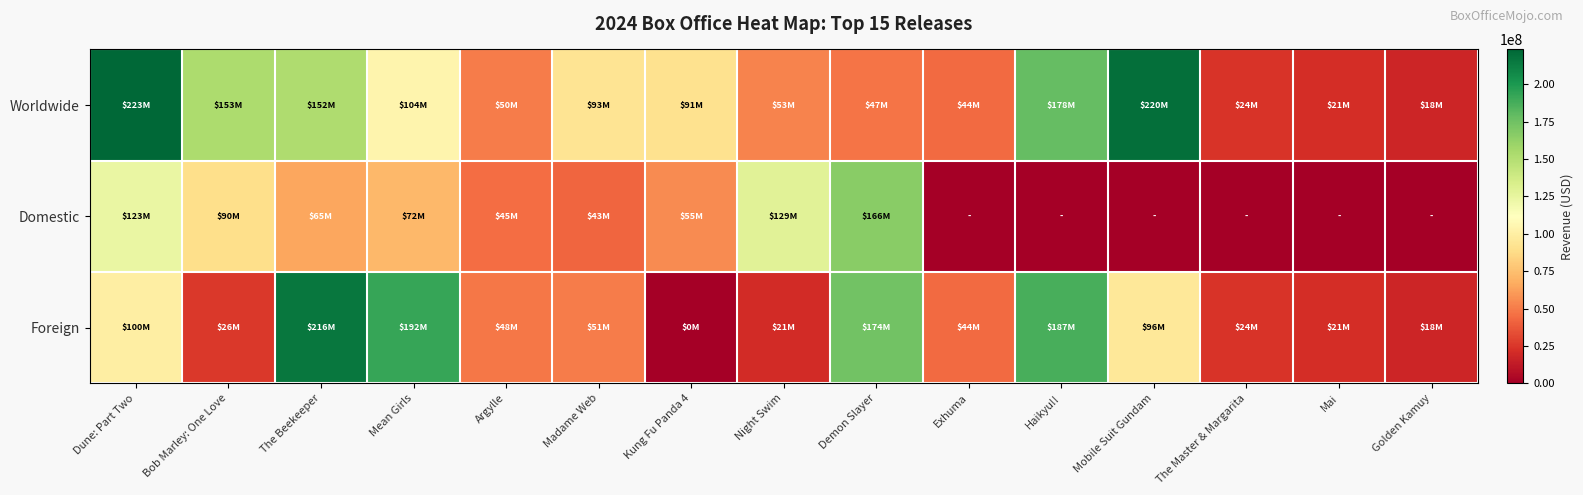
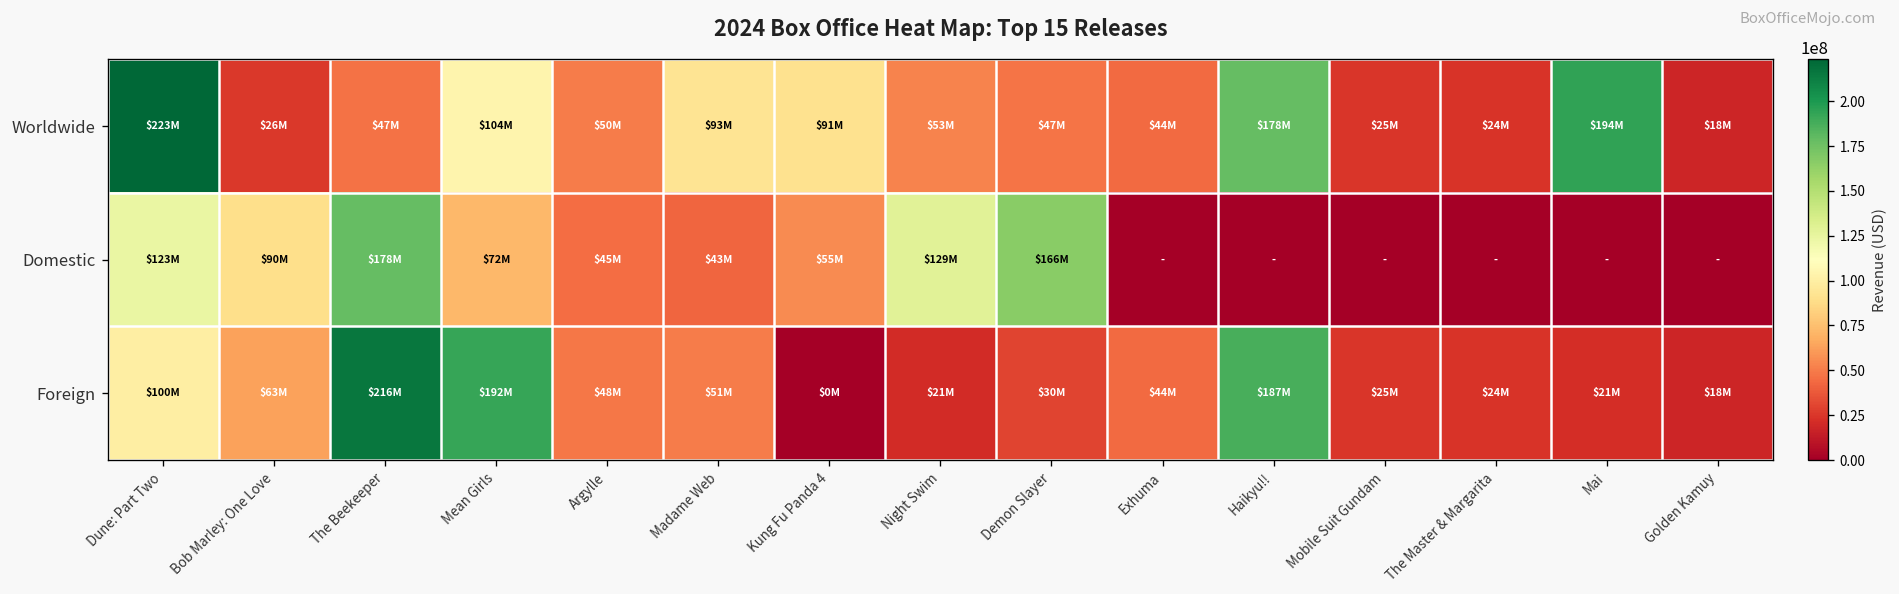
  {
    "Worldwide": {
      "Dune: Part Two": "$223M",
-     "Bob Marley: One Love": "$153M",
-     "The Beekeeper": "$152M",
+     "Bob Marley: One Love": "$26M",
+     "The Beekeeper": "$47M",
      "Mean Girls": "$104M",
      "Argylle": "$50M",
      "Madame Web": "$93M",
      "Kung Fu Panda 4": "$91M",
      "Night Swim": "$53M",
      "Demon Slayer": "$47M",
      "Exhuma": "$44M",
      "Haikyu!!": "$178M",
-     "Mobile Suit Gundam": "$220M",
+     "Mobile Suit Gundam": "$25M",
      "The Master & Margarita": "$24M",
-     "Mai": "$21M",
+     "Mai": "$194M",
      "Golden Kamuy": "$18M"
    },
    "Domestic": {
      "Dune: Part Two": "$123M",
      "Bob Marley: One Love": "$90M",
-     "The Beekeeper": "$65M",
+     "The Beekeeper": "$178M",
      "Mean Girls": "$72M",
      "Argylle": "$45M",
      "Madame Web": "$43M",
      "Kung Fu Panda 4": "$55M",
      "Night Swim": "$129M",
      "Demon Slayer": "$166M"
    },
    "Foreign": {
      "Dune: Part Two": "$100M",
-     "Bob Marley: One Love": "$26M",
+     "Bob Marley: One Love": "$63M",
      "The Beekeeper": "$216M",
      "Mean Girls": "$192M",
      "Argylle": "$48M",
      "Madame Web": "$51M",
      "Kung Fu Panda 4": "$0M",
      "Night Swim": "$21M",
-     "Demon Slayer": "$174M",
+     "Demon Slayer": "$30M",
      "Exhuma": "$44M",
      "Haikyu!!": "$187M",
-     "Mobile Suit Gundam": "$96M",
+     "Mobile Suit Gundam": "$25M",
      "The Master & Margarita": "$24M",
      "Mai": "$21M",
      "Golden Kamuy": "$18M"
    }
  }
